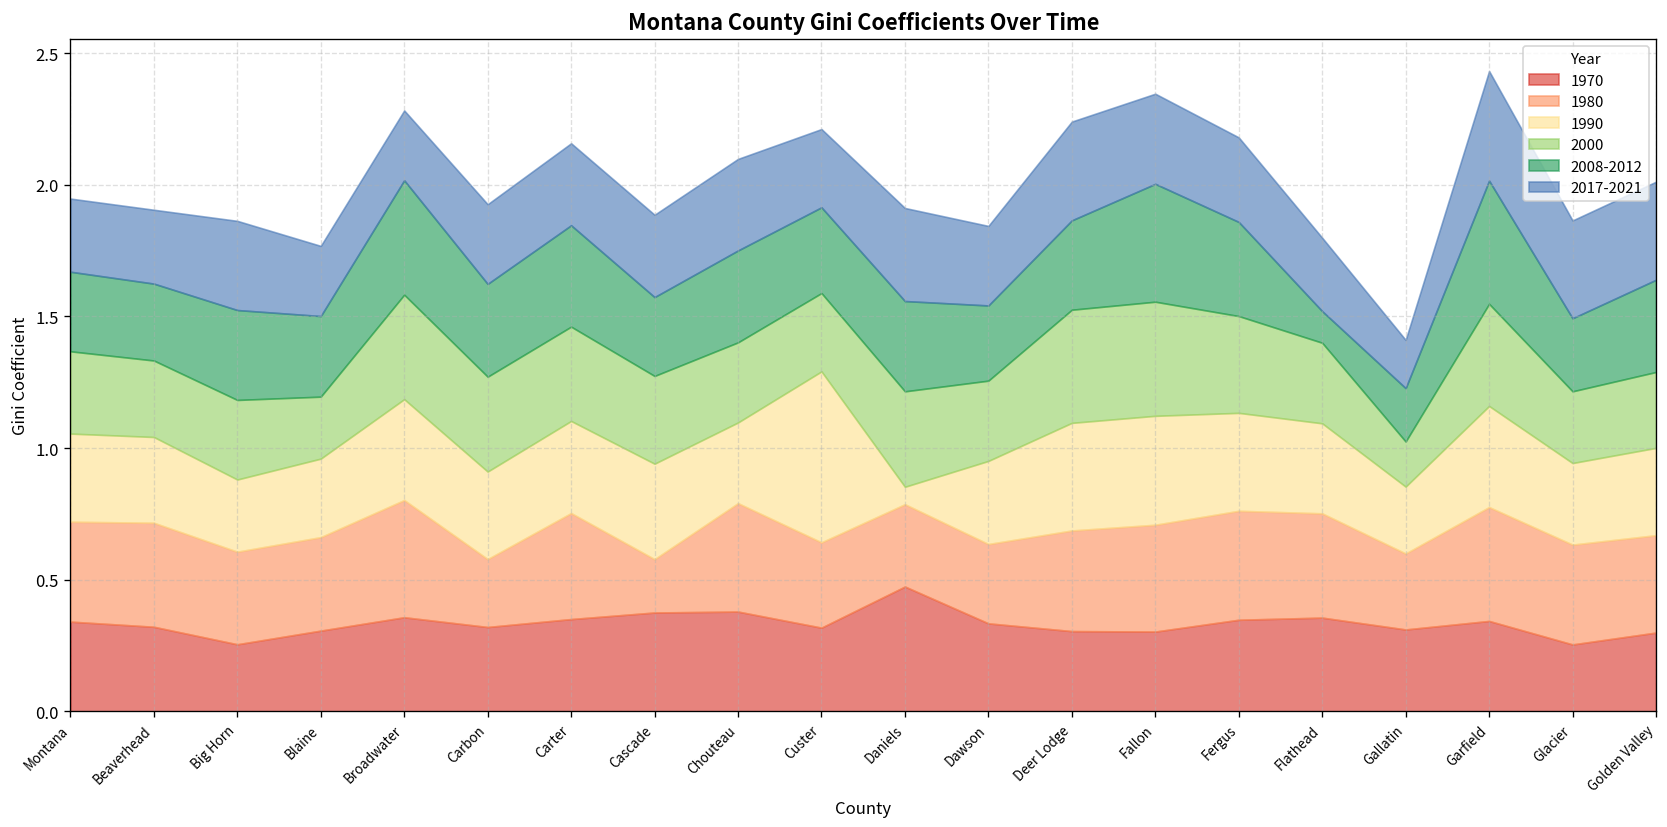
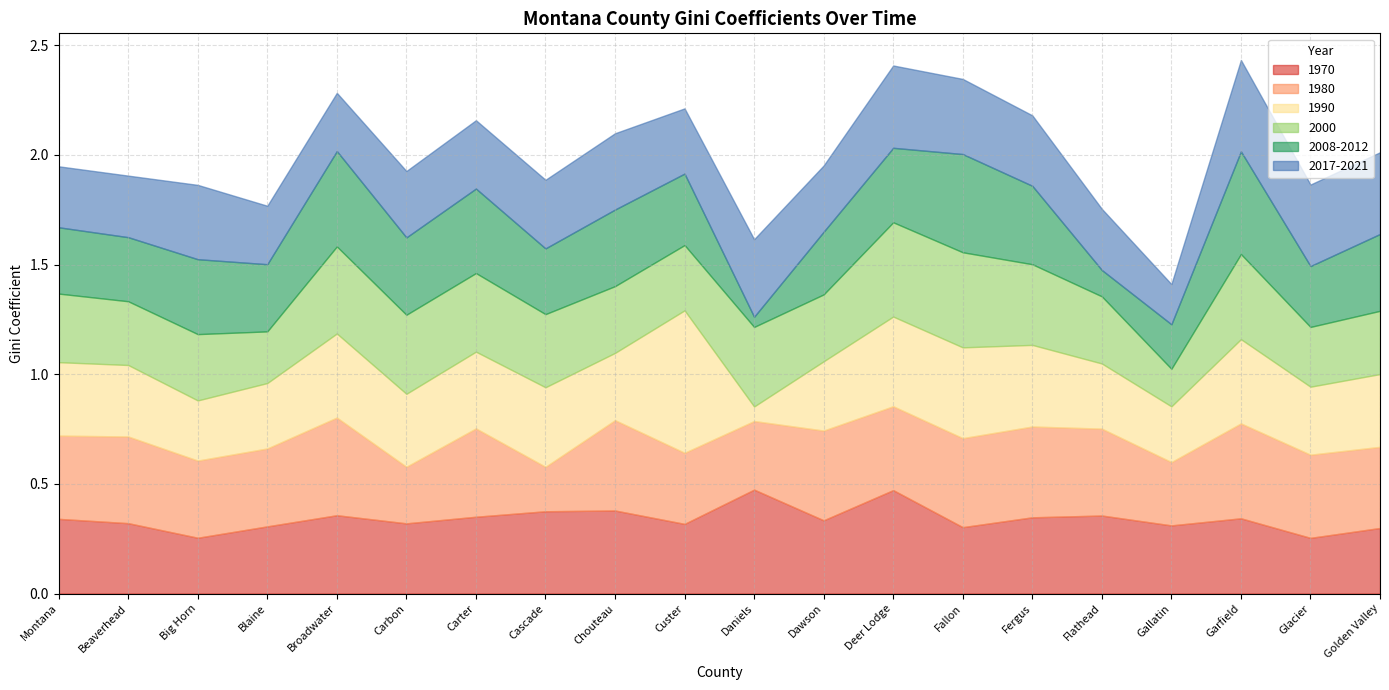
  {
    "1970": {
      "Montana": 0.34,
      "Beaverhead": 0.32,
      "Big Horn": 0.25,
      "Blaine": 0.31,
      "Broadwater": 0.36,
      "Carbon": 0.32,
      "Carter": 0.35,
      "Cascade": 0.38,
      "Chouteau": 0.38,
      "Custer": 0.32,
      "Daniels": 0.47,
      "Dawson": 0.33,
-     "Deer Lodge": 0.30,
+     "Deer Lodge": 0.47,
      "Fallon": 0.30,
      "Fergus": 0.35,
      "Flathead": 0.36,
      "Gallatin": 0.31,
      "Garfield": 0.34,
      "Glacier": 0.25,
      "Golden Valley": 0.30
    },
    "1980": {
      "Montana": 0.38,
      "Beaverhead": 0.40,
      "Big Horn": 0.35,
      "Blaine": 0.36,
      "Broadwater": 0.45,
      "Carbon": 0.26,
      "Carter": 0.40,
      "Cascade": 0.20,
      "Chouteau": 0.41,
      "Custer": 0.32,
      "Daniels": 0.31,
-     "Dawson": 0.30,
+     "Dawson": 0.41,
      "Deer Lodge": 0.38,
      "Fallon": 0.41,
      "Fergus": 0.41,
      "Flathead": 0.40,
      "Gallatin": 0.29,
      "Garfield": 0.43,
      "Glacier": 0.38,
      "Golden Valley": 0.37
    },
    "1990": {
      "Montana": 0.33,
      "Beaverhead": 0.33,
      "Big Horn": 0.27,
      "Blaine": 0.30,
      "Broadwater": 0.38,
      "Carbon": 0.33,
      "Carter": 0.35,
      "Cascade": 0.36,
      "Chouteau": 0.31,
      "Custer": 0.65,
      "Daniels": 0.07,
      "Dawson": 0.32,
      "Deer Lodge": 0.41,
      "Fallon": 0.41,
      "Fergus": 0.37,
-     "Flathead": 0.34,
+     "Flathead": 0.30,
      "Gallatin": 0.25,
      "Garfield": 0.38,
      "Glacier": 0.31,
      "Golden Valley": 0.33
    },
    "2000": {
      "Montana": 0.31,
      "Beaverhead": 0.29,
      "Big Horn": 0.30,
      "Blaine": 0.24,
      "Broadwater": 0.40,
      "Carbon": 0.36,
      "Carter": 0.36,
      "Cascade": 0.33,
      "Chouteau": 0.30,
      "Custer": 0.30,
      "Daniels": 0.36,
      "Dawson": 0.30,
      "Deer Lodge": 0.43,
      "Fallon": 0.43,
      "Fergus": 0.37,
      "Flathead": 0.31,
      "Gallatin": 0.17,
      "Garfield": 0.39,
      "Glacier": 0.27,
      "Golden Valley": 0.29
    },
    "2008-2012": {
      "Montana": 0.30,
      "Beaverhead": 0.29,
      "Big Horn": 0.34,
      "Blaine": 0.31,
      "Broadwater": 0.43,
      "Carbon": 0.35,
      "Carter": 0.39,
      "Cascade": 0.30,
      "Chouteau": 0.35,
      "Custer": 0.33,
-     "Daniels": 0.34,
+     "Daniels": 0.05,
      "Dawson": 0.29,
      "Deer Lodge": 0.34,
      "Fallon": 0.45,
      "Fergus": 0.36,
      "Flathead": 0.12,
      "Gallatin": 0.20,
      "Garfield": 0.47,
      "Glacier": 0.28,
      "Golden Valley": 0.35
    },
    "2017-2021": {
      "Montana": 0.28,
      "Beaverhead": 0.28,
      "Big Horn": 0.34,
      "Blaine": 0.27,
      "Broadwater": 0.27,
      "Carbon": 0.30,
      "Carter": 0.31,
      "Cascade": 0.31,
      "Chouteau": 0.35,
      "Custer": 0.30,
      "Daniels": 0.35,
      "Dawson": 0.30,
      "Deer Lodge": 0.38,
      "Fallon": 0.34,
      "Fergus": 0.32,
      "Flathead": 0.28,
      "Gallatin": 0.18,
      "Garfield": 0.42,
      "Glacier": 0.37,
      "Golden Valley": 0.37
    }
  }
